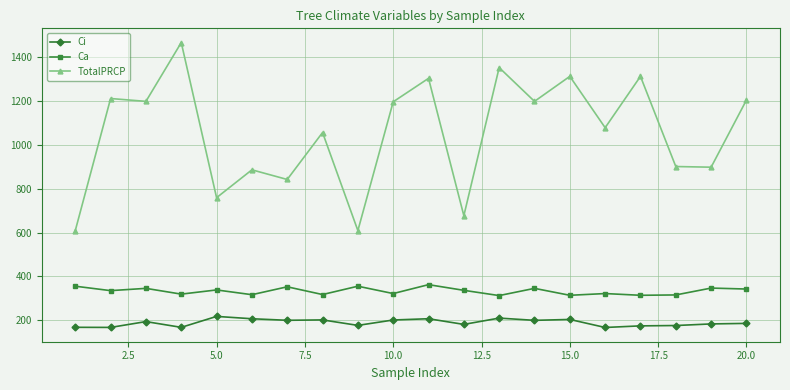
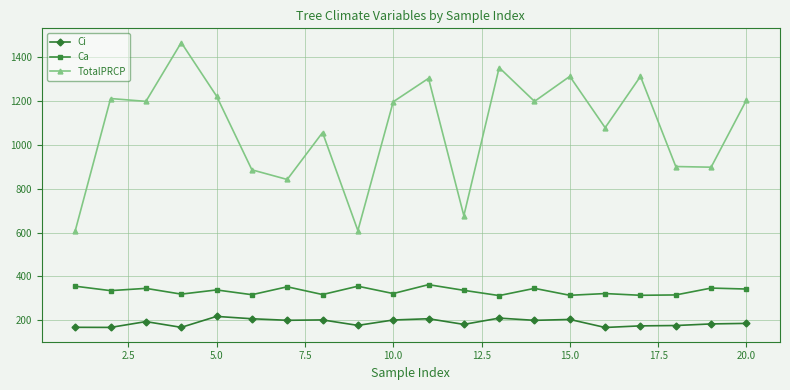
  {
    "TotalPRCP": {
-     "5.0": 760,
+     "5.0": 1220,
      "10.0": 1200,
      "15.0": 1310,
      "20.0": 1200
    }
  }
